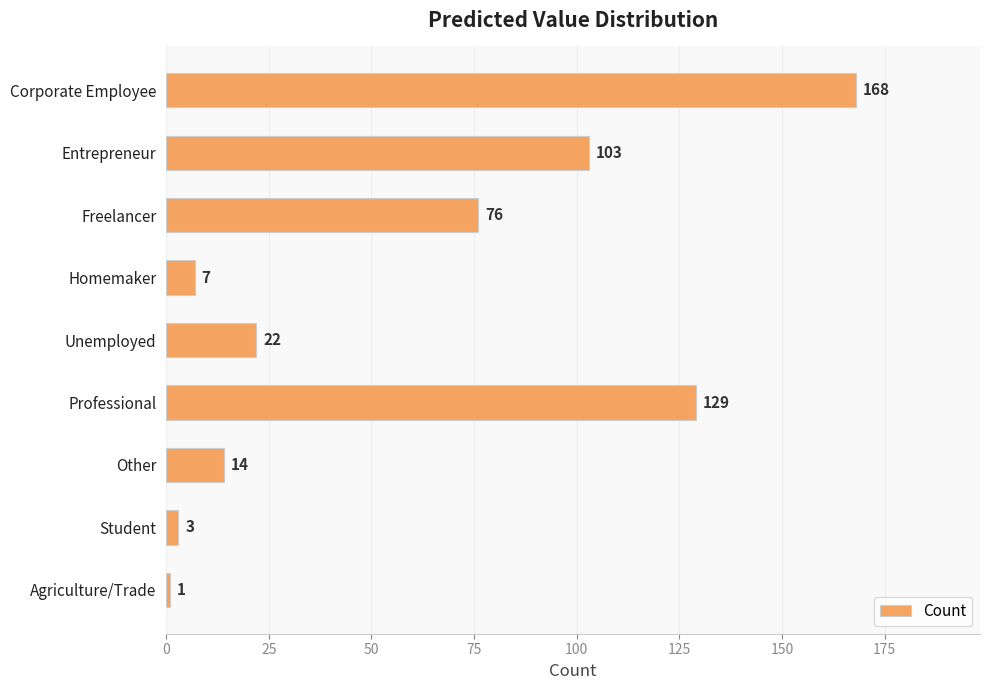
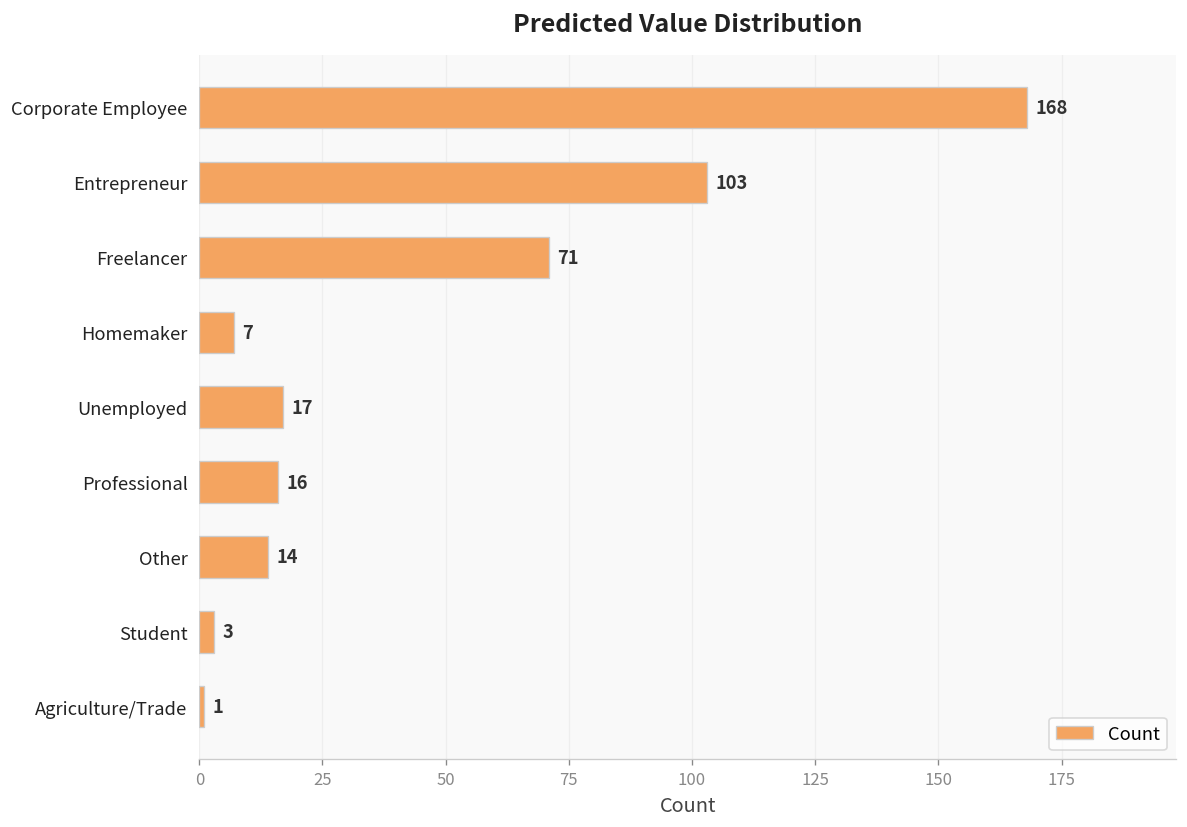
  {
    "Corporate Employee": 168,
    "Entrepreneur": 103,
-   "Freelancer": 76,
+   "Freelancer": 71,
    "Homemaker": 7,
-   "Unemployed": 22,
-   "Professional": 129,
+   "Unemployed": 17,
+   "Professional": 16,
    "Other": 14,
    "Student": 3,
    "Agriculture/Trade": 1
  }
